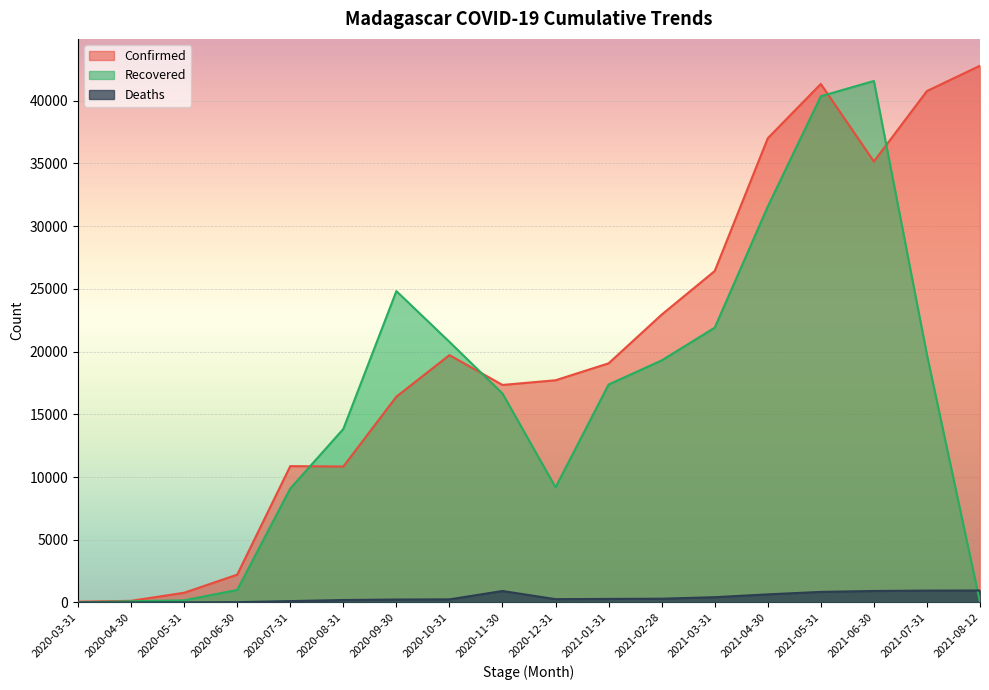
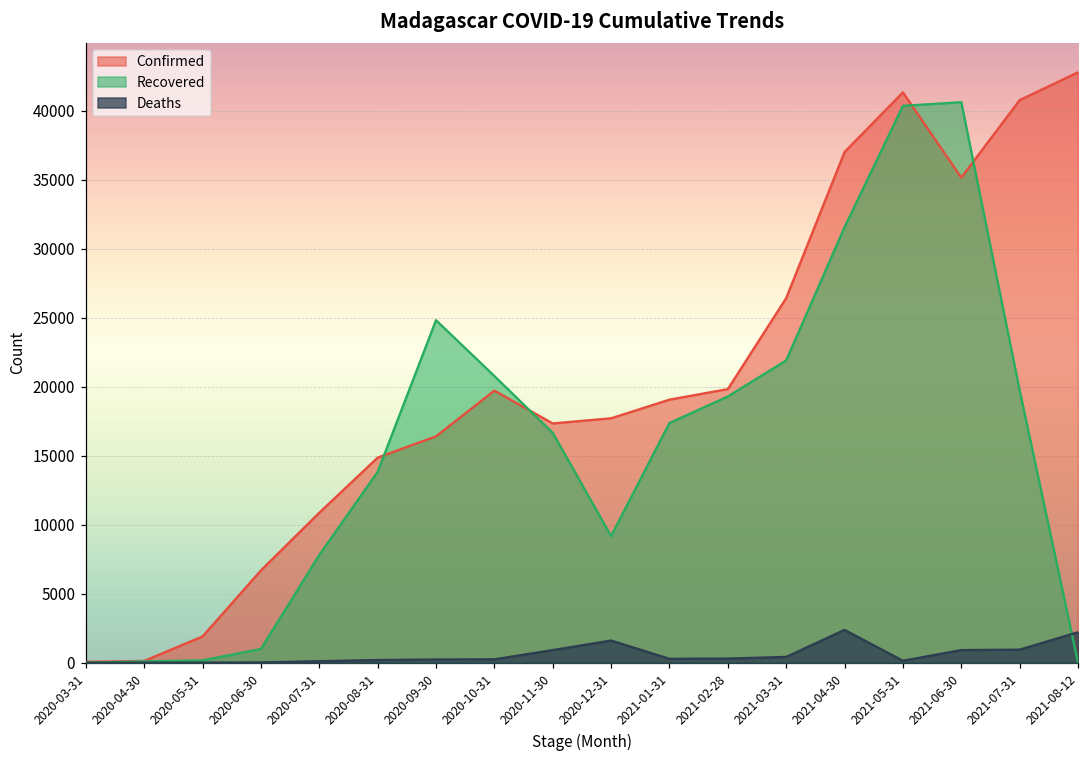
  {
    "Confirmed": {
-     "2020-05-31": 800,
-     "2020-06-30": 2200,
+     "2020-05-31": 1900,
+     "2020-06-30": 6700,
      "2020-07-31": 10900,
-     "2020-08-31": 10800,
+     "2020-08-31": 14900,
      "2020-09-30": 16400,
      "2020-10-31": 19700,
      "2020-11-30": 17300,
      "2020-12-31": 17700,
      "2021-01-31": 19100,
-     "2021-02-28": 22900,
+     "2021-02-28": 19800,
      "2021-03-31": 26400,
      "2021-04-30": 37000,
      "2021-05-31": 41300,
      "2021-06-30": 35200,
      "2021-07-31": 40800,
      "2021-08-12": 42800
    },
    "Recovered": {
      "2020-06-30": 1000,
-     "2020-07-31": 9100,
+     "2020-07-31": 7800,
      "2020-08-31": 13800,
      "2020-09-30": 24800,
      "2020-10-31": 20800,
      "2020-11-30": 16700,
      "2020-12-31": 9200,
      "2021-01-31": 17400,
      "2021-02-28": 19300,
      "2021-03-31": 21900,
      "2021-04-30": 31600,
      "2021-05-31": 40400,
-     "2021-06-30": 41600,
+     "2021-06-30": 40600,
      "2021-07-31": 19700,
      "2021-08-12": 0
    },
    "Deaths": {
      "2020-06-30": 0,
      "2020-07-31": 100,
      "2020-08-31": 200,
      "2020-09-30": 200,
      "2020-10-31": 200,
      "2020-11-30": 900,
-     "2020-12-31": 300,
+     "2020-12-31": 1600,
      "2021-01-31": 300,
      "2021-02-28": 300,
      "2021-03-31": 400,
-     "2021-04-30": 600,
-     "2021-05-31": 800,
+     "2021-04-30": 2400,
+     "2021-05-31": 100,
      "2021-06-30": 900,
      "2021-07-31": 900,
-     "2021-08-12": 1000
+     "2021-08-12": 2200
    }
  }
